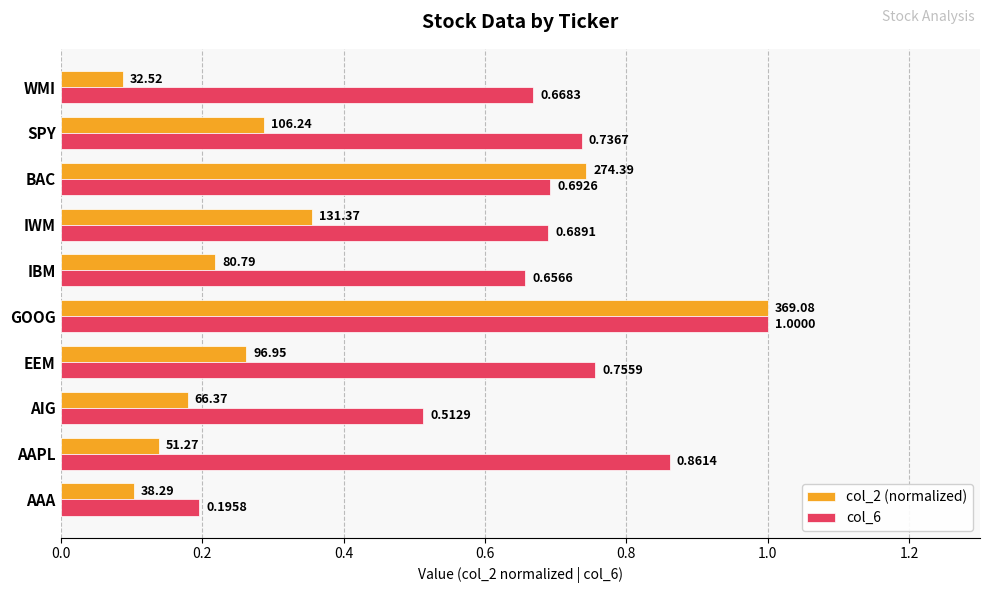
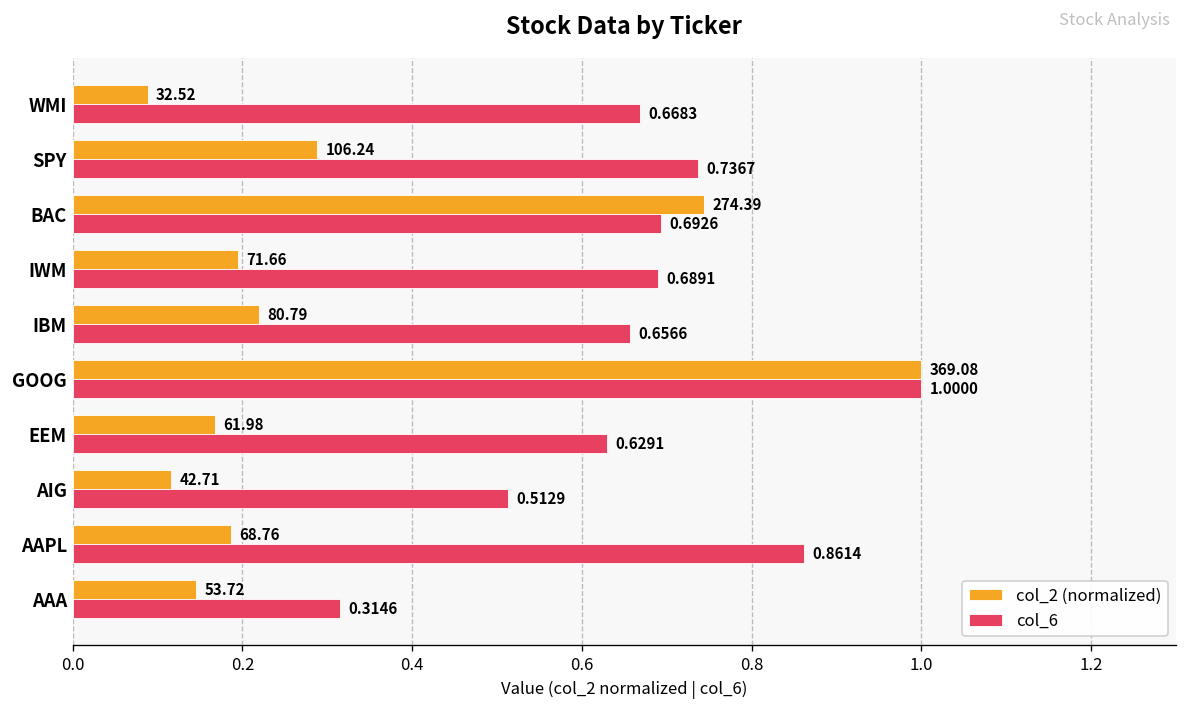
  {
    "col_2 (normalized)": {
-     "IWM": 131.37,
-     "EEM": 96.95,
-     "AIG": 66.37,
-     "AAPL": 51.27,
-     "AAA": 38.29
+     "IWM": 71.66,
+     "EEM": 61.98,
+     "AIG": 42.71,
+     "AAPL": 68.76,
+     "AAA": 53.72
    },
    "col_6": {
      "WMI": 0.6683,
      "SPY": 0.7367,
      "BAC": 0.6926,
      "IWM": 0.6891,
      "IBM": 0.6566,
      "GOOG": 1.0000,
-     "EEM": 0.7559,
+     "EEM": 0.6291,
      "AIG": 0.5129,
      "AAPL": 0.8614,
-     "AAA": 0.1958
+     "AAA": 0.3146
    }
  }
